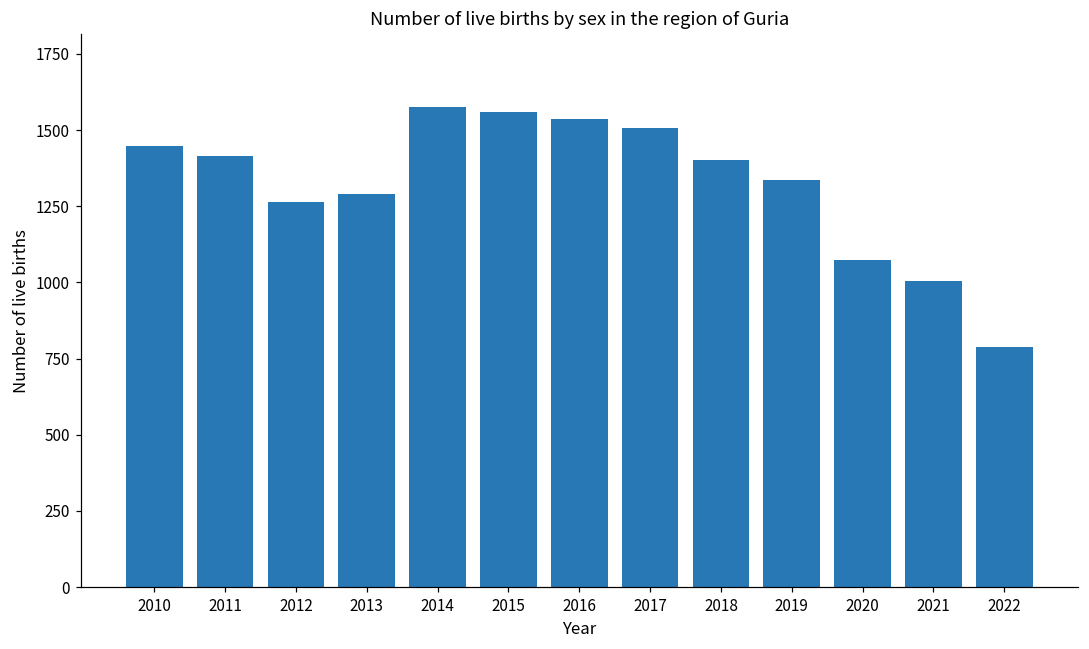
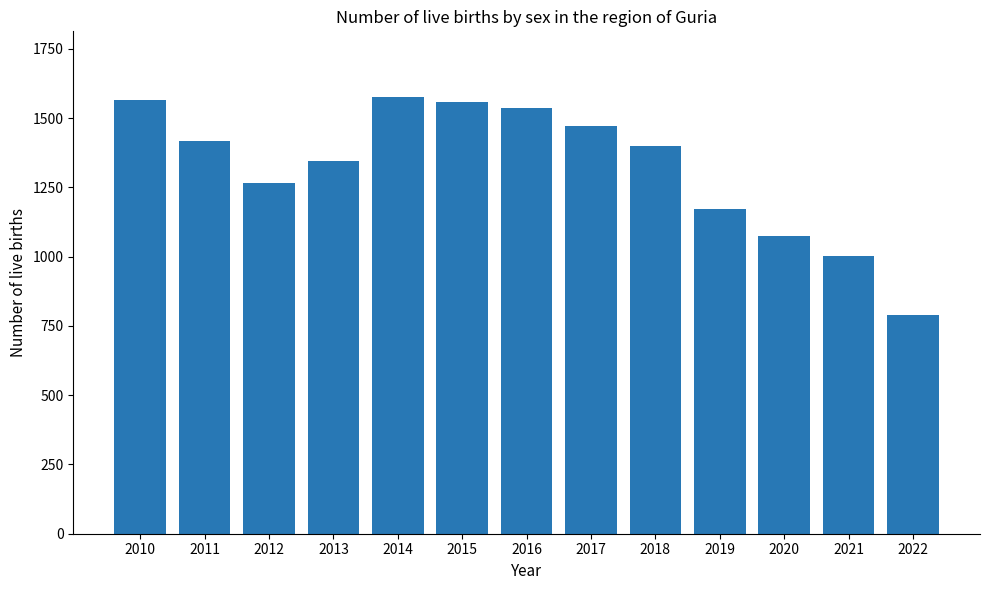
  {
-   "2010": 1450,
+   "2010": 1570,
    "2011": 1420,
    "2012": 1270,
-   "2013": 1290,
+   "2013": 1350,
    "2014": 1580,
    "2015": 1560,
    "2016": 1540,
-   "2017": 1510,
+   "2017": 1470,
    "2018": 1400,
-   "2019": 1340,
+   "2019": 1170,
    "2020": 1080,
    "2021": 1000,
    "2022": 790
  }
